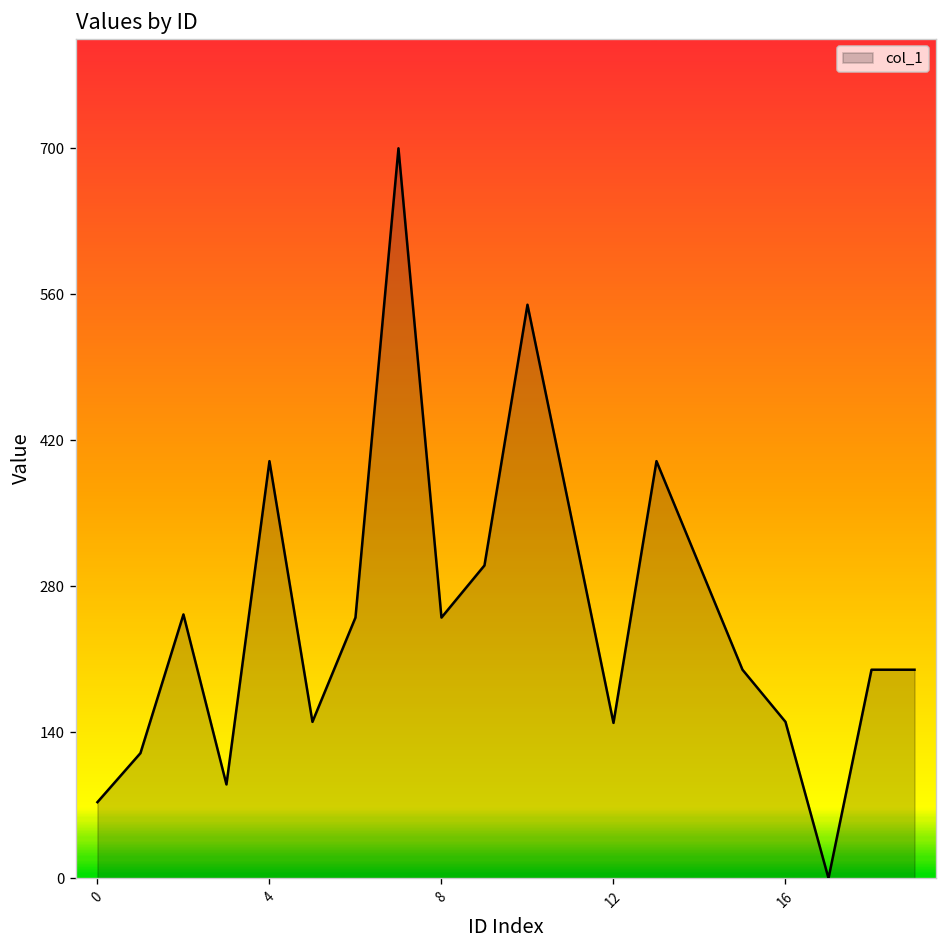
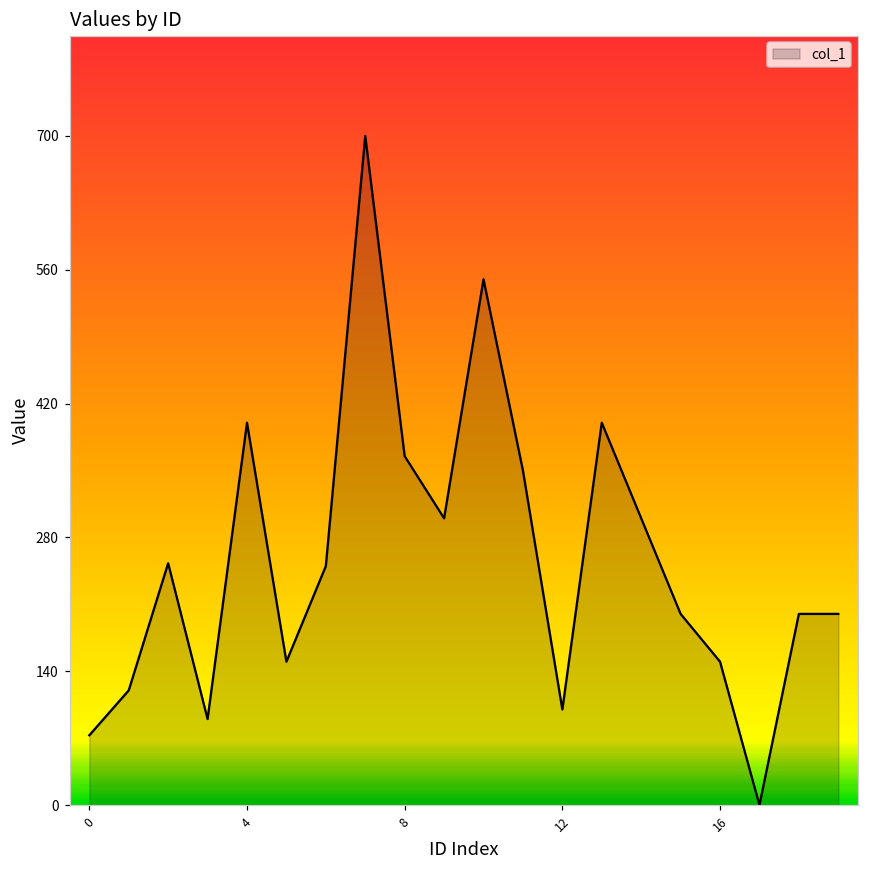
  {
    "0": 70,
    "4": 400,
-   "8": 250,
-   "12": 150,
+   "8": 370,
+   "12": 100,
    "16": 150
  }
